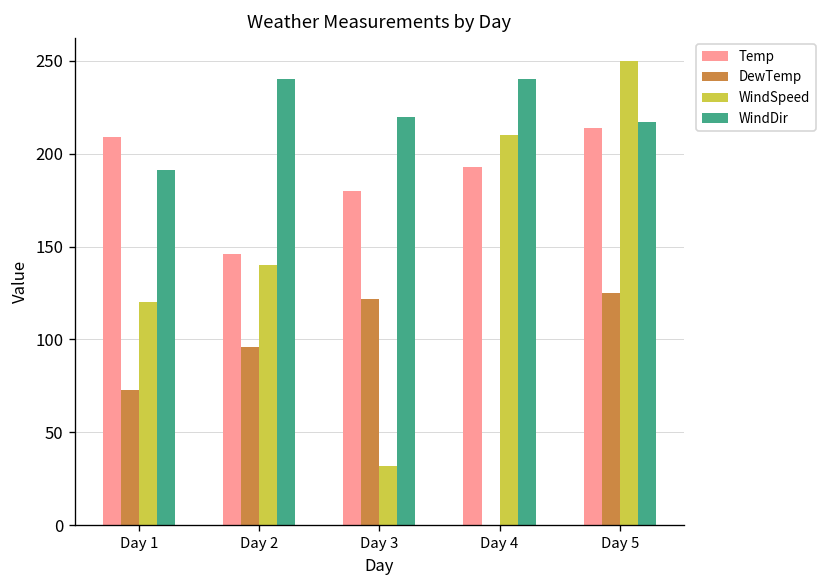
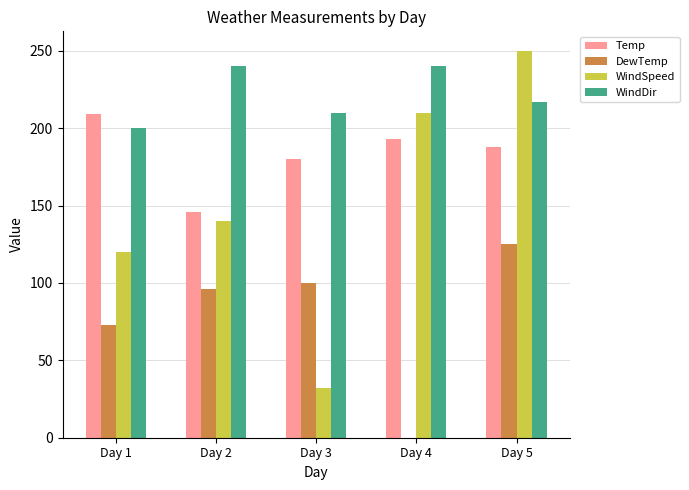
  {
    "Temp": {
      "Day 1": 209,
      "Day 2": 146,
      "Day 3": 180,
      "Day 4": 193,
-     "Day 5": 214
+     "Day 5": 188
    },
    "DewTemp": {
      "Day 1": 73,
      "Day 2": 96,
-     "Day 3": 122,
+     "Day 3": 100,
      "Day 4": 0,
      "Day 5": 125
    },
    "WindSpeed": {
      "Day 1": 120,
      "Day 2": 140,
      "Day 3": 32,
      "Day 4": 210,
      "Day 5": 250
    },
    "WindDir": {
-     "Day 1": 191,
+     "Day 1": 200,
      "Day 2": 240,
-     "Day 3": 220,
+     "Day 3": 210,
      "Day 4": 240,
      "Day 5": 217
    }
  }
